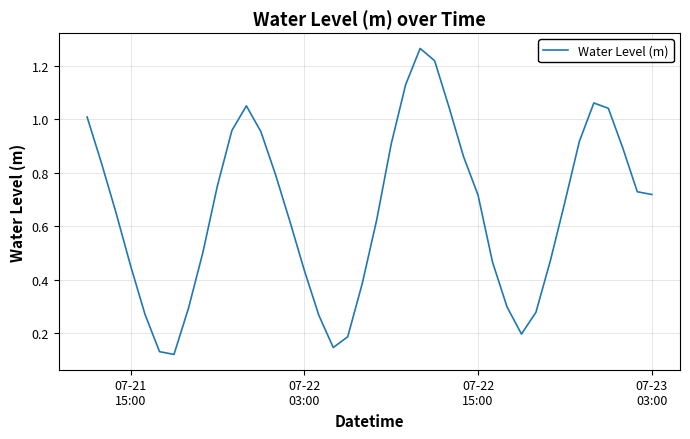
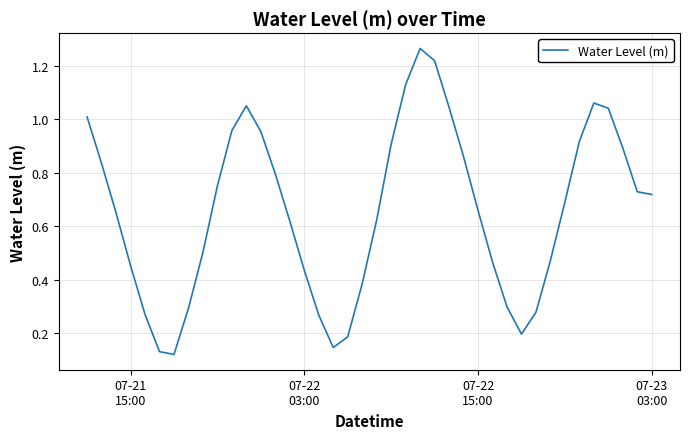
  {
    "07-21 15:00": 0.45,
    "07-22 03:00": 0.43,
-   "07-22 15:00": 0.72,
+   "07-22 15:00": 0.66,
    "07-23 03:00": 0.72
  }
